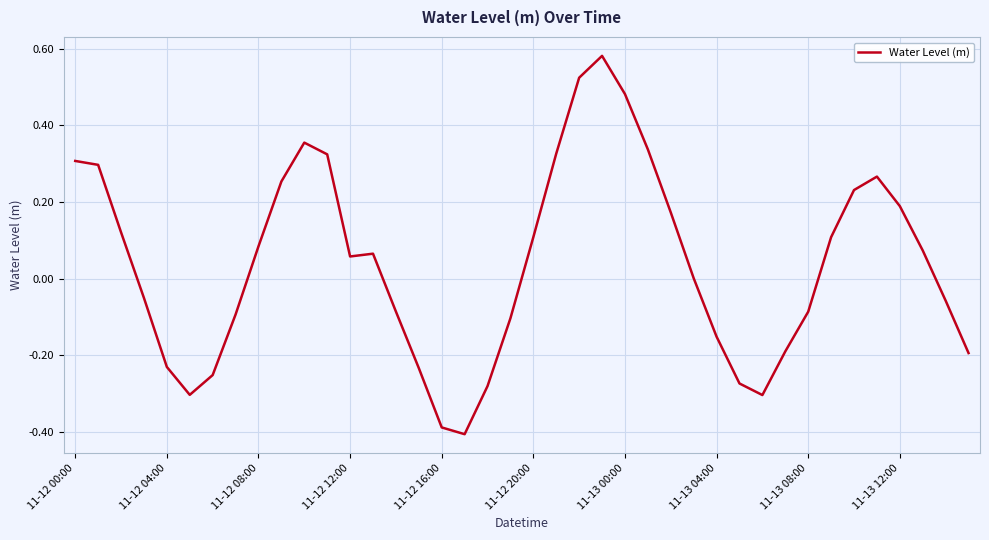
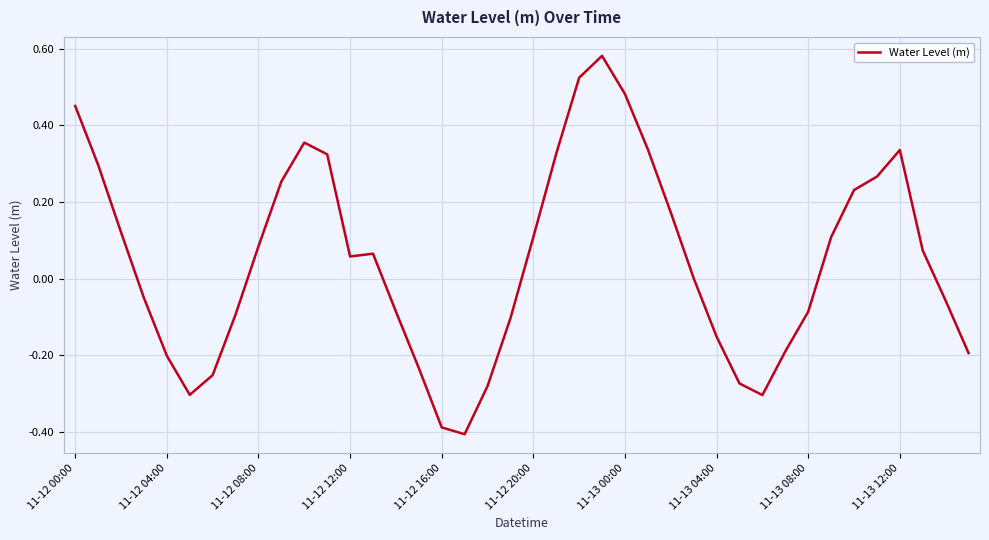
  {
-   "11-12 00:00": 0.31,
-   "11-12 04:00": -0.23,
+   "11-12 00:00": 0.45,
+   "11-12 04:00": -0.20,
    "11-12 08:00": 0.08,
    "11-12 12:00": 0.06,
    "11-12 16:00": -0.39,
    "11-12 20:00": 0.11,
    "11-13 00:00": 0.48,
    "11-13 04:00": -0.15,
    "11-13 08:00": -0.09,
-   "11-13 12:00": 0.19
+   "11-13 12:00": 0.34
  }
